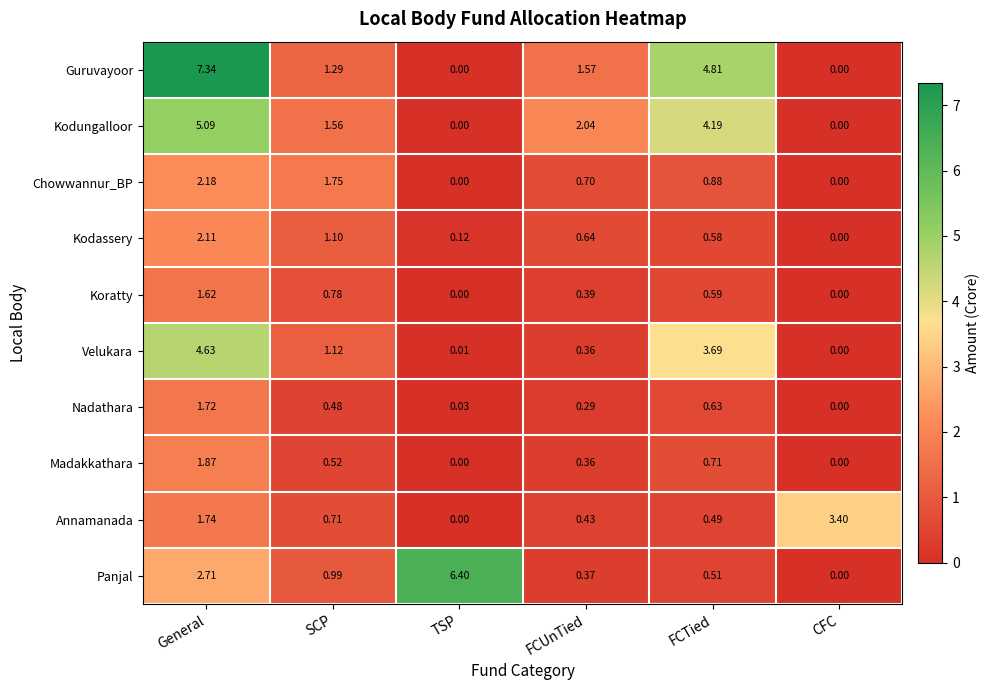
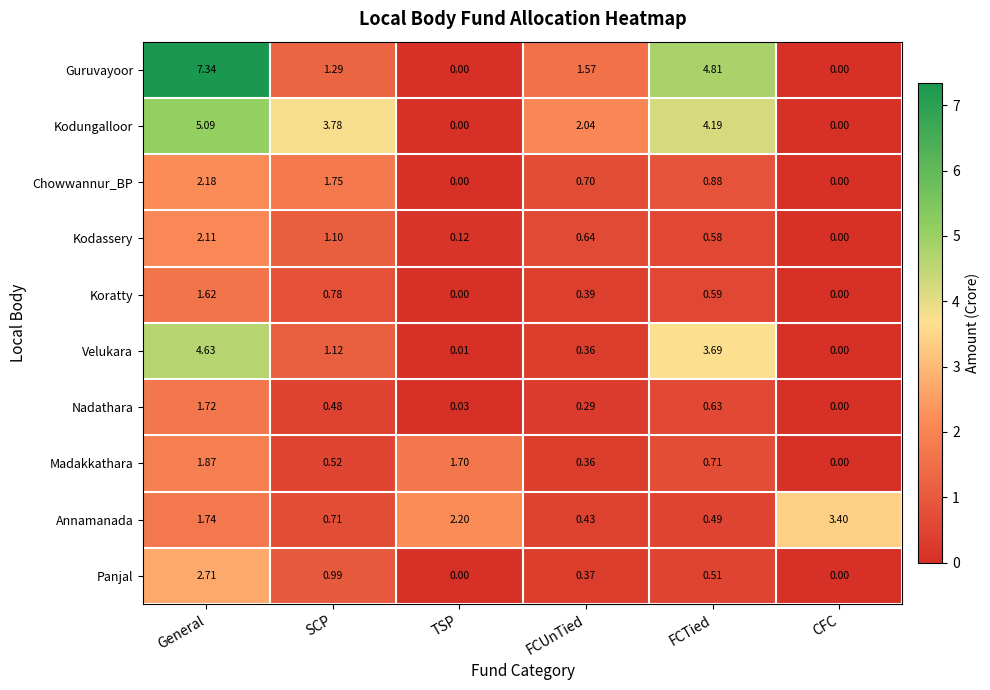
  {
    "Guruvayoor": {
      "General": 7.34,
      "SCP": 1.29,
      "TSP": 0.00,
      "FCUnTied": 1.57,
      "FCTied": 4.81,
      "CFC": 0.00
    },
    "Kodungalloor": {
      "General": 5.09,
-     "SCP": 1.56,
+     "SCP": 3.78,
      "TSP": 0.00,
      "FCUnTied": 2.04,
      "FCTied": 4.19,
      "CFC": 0.00
    },
    "Chowwannur_BP": {
      "General": 2.18,
      "SCP": 1.75,
      "TSP": 0.00,
      "FCUnTied": 0.70,
      "FCTied": 0.88,
      "CFC": 0.00
    },
    "Kodassery": {
      "General": 2.11,
      "SCP": 1.10,
      "TSP": 0.12,
      "FCUnTied": 0.64,
      "FCTied": 0.58,
      "CFC": 0.00
    },
    "Koratty": {
      "General": 1.62,
      "SCP": 0.78,
      "TSP": 0.00,
      "FCUnTied": 0.39,
      "FCTied": 0.59,
      "CFC": 0.00
    },
    "Velukara": {
      "General": 4.63,
      "SCP": 1.12,
      "TSP": 0.01,
      "FCUnTied": 0.36,
      "FCTied": 3.69,
      "CFC": 0.00
    },
    "Nadathara": {
      "General": 1.72,
      "SCP": 0.48,
      "TSP": 0.03,
      "FCUnTied": 0.29,
      "FCTied": 0.63,
      "CFC": 0.00
    },
    "Madakkathara": {
      "General": 1.87,
      "SCP": 0.52,
-     "TSP": 0.00,
+     "TSP": 1.70,
      "FCUnTied": 0.36,
      "FCTied": 0.71,
      "CFC": 0.00
    },
    "Annamanada": {
      "General": 1.74,
      "SCP": 0.71,
-     "TSP": 0.00,
+     "TSP": 2.20,
      "FCUnTied": 0.43,
      "FCTied": 0.49,
      "CFC": 3.40
    },
    "Panjal": {
      "General": 2.71,
      "SCP": 0.99,
-     "TSP": 6.40,
+     "TSP": 0.00,
      "FCUnTied": 0.37,
      "FCTied": 0.51,
      "CFC": 0.00
    }
  }
